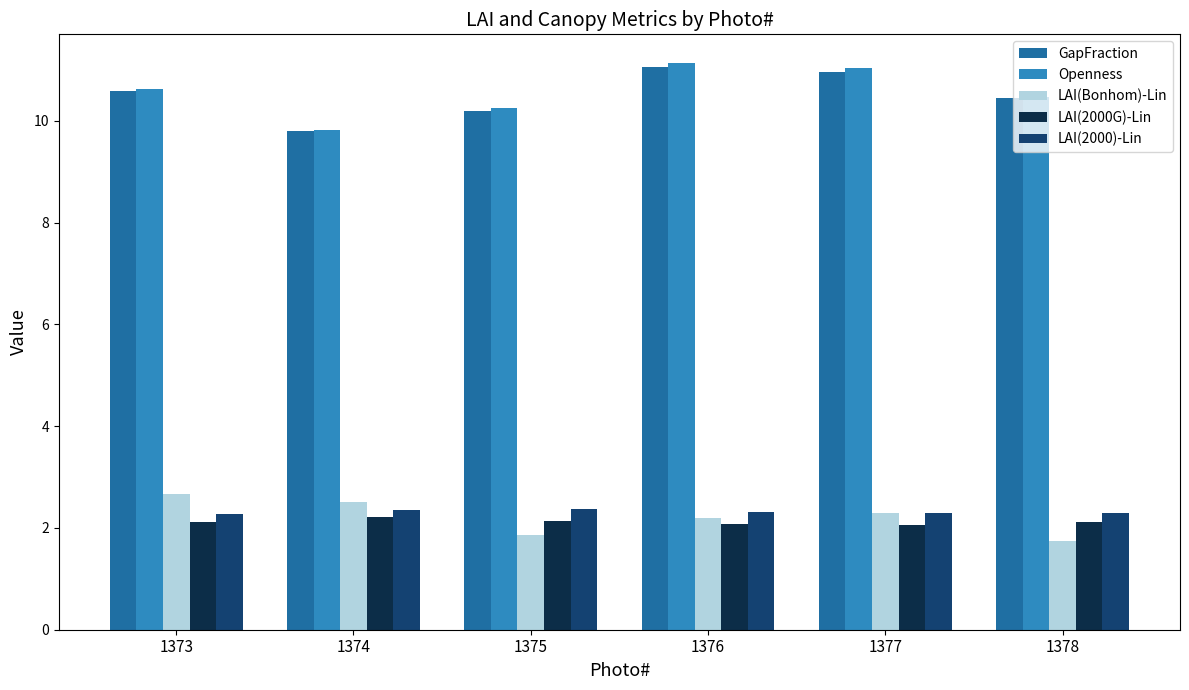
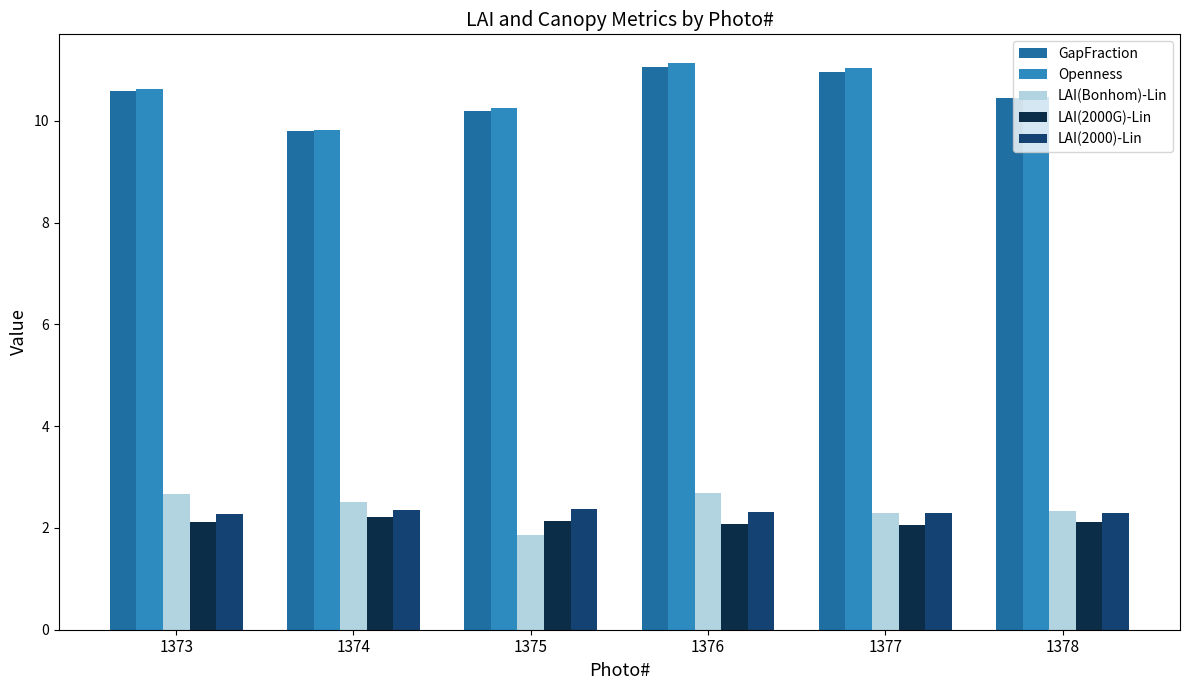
  {
    "LAI(Bonhom)-Lin": {
      "1373": 2.7,
      "1374": 2.5,
      "1375": 1.9,
-     "1376": 2.2,
+     "1376": 2.7,
      "1377": 2.3,
-     "1378": 1.7
+     "1378": 2.3
    }
  }
